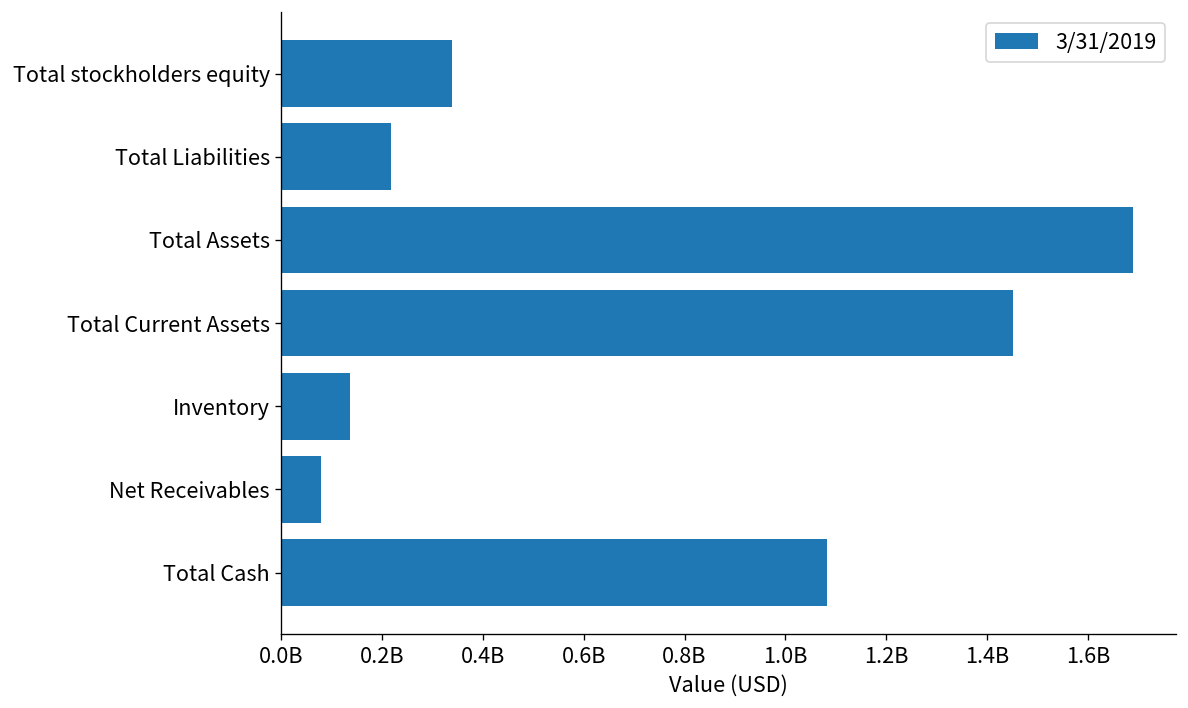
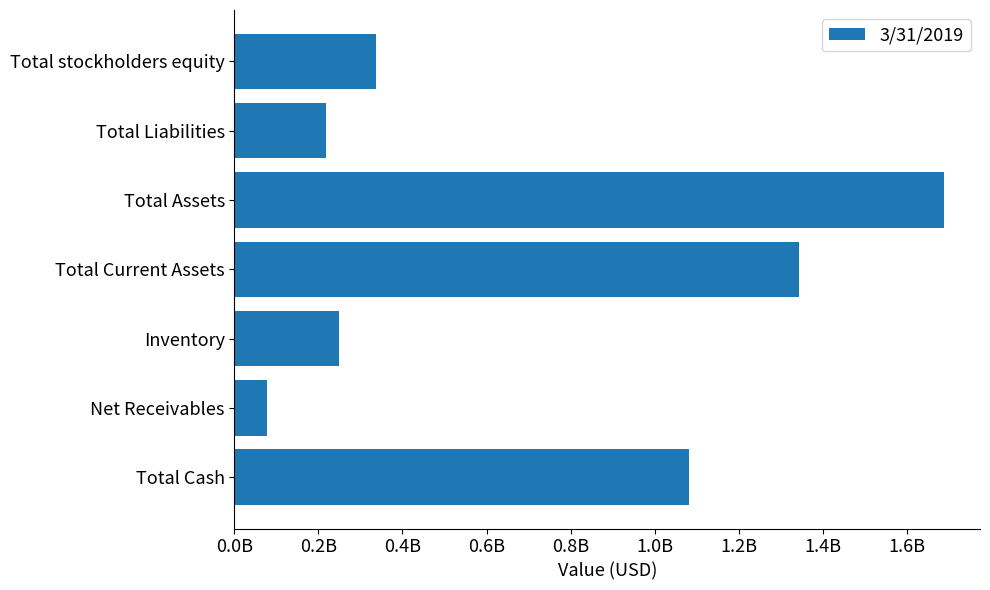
  {
    "Total stockholders equity": 340000000,
    "Total Liabilities": 220000000,
    "Total Assets": 1690000000,
-   "Total Current Assets": 1450000000,
-   "Inventory": 140000000,
+   "Total Current Assets": 1340000000,
+   "Inventory": 250000000,
    "Net Receivables": 80000000,
    "Total Cash": 1080000000
  }
